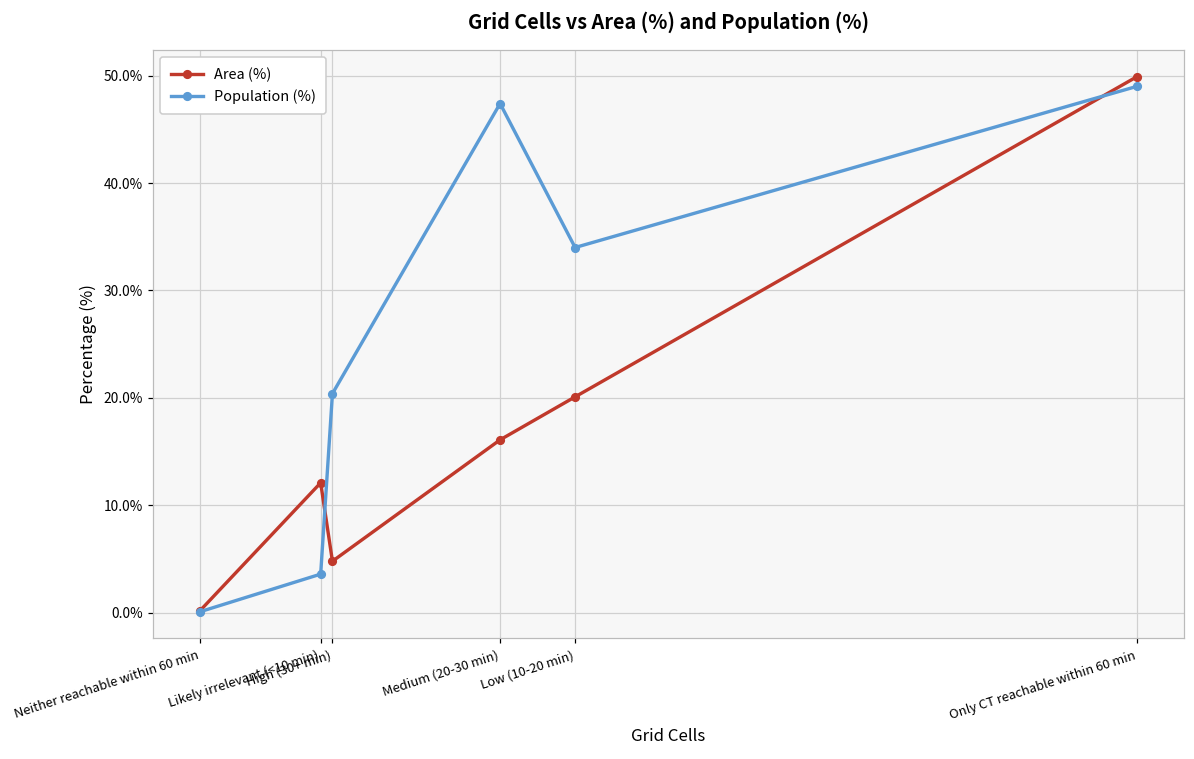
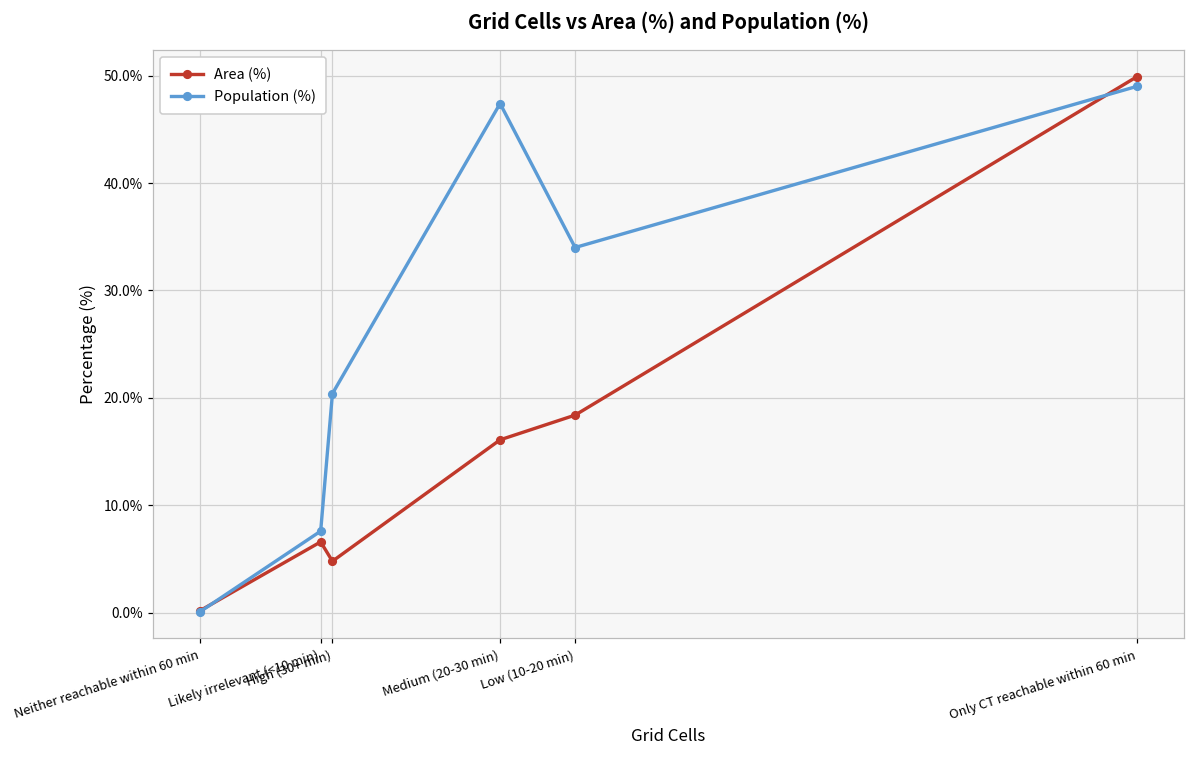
  {
    "Area (%)": {
-     "Likely irrelevant (<10 min)": "12%",
+     "Likely irrelevant (<10 min)": "7%",
      "High (30+ min)": "5%",
      "Medium (20-30 min)": "16%",
-     "Low (10-20 min)": "20%",
+     "Low (10-20 min)": "18%",
      "Only CT reachable within 60 min": "50%"
    },
    "Population (%)": {
-     "Likely irrelevant (<10 min)": "4%",
+     "Likely irrelevant (<10 min)": "8%",
      "High (30+ min)": "20%",
      "Medium (20-30 min)": "47%",
      "Low (10-20 min)": "34%",
      "Only CT reachable within 60 min": "49%"
    }
  }
